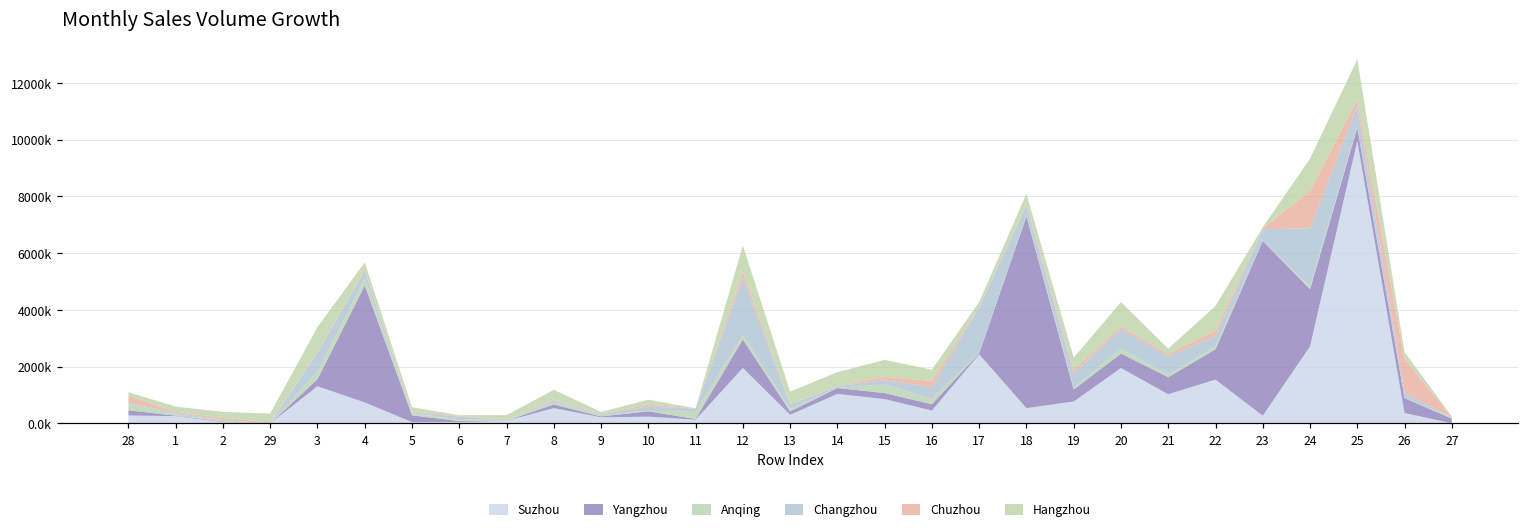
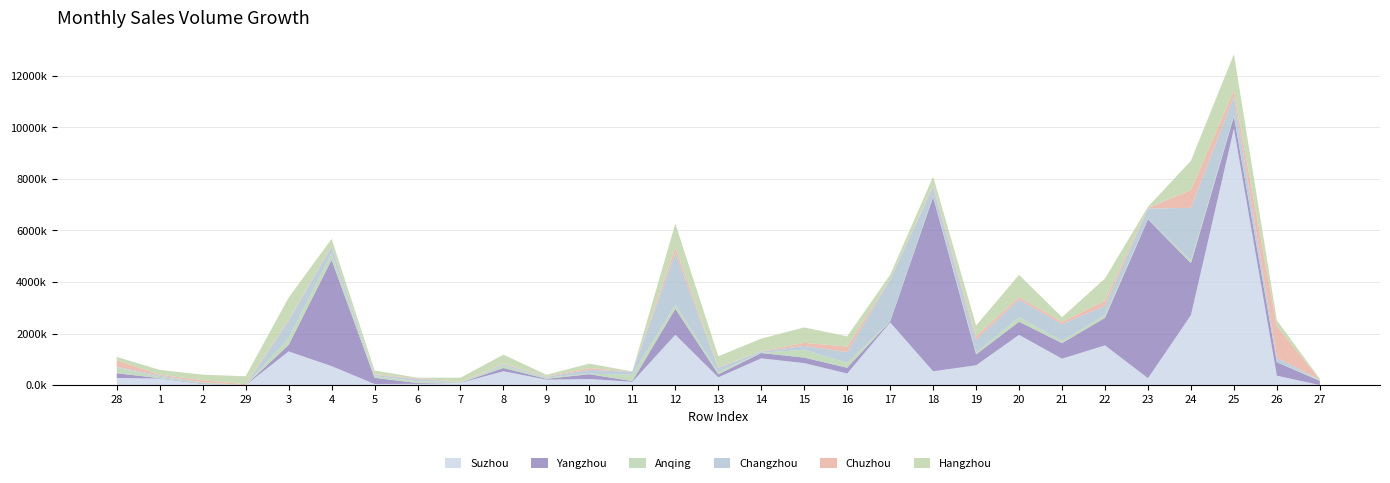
  {
    "Yangzhou": {
      "28": 200000,
      "3": 200000,
      "4": 4100000,
      "12": 1000000,
      "15": 200000,
      "16": 200000,
      "20": 500000,
      "22": 1100000
    },
    "Chuzhou": {
      "28": 200000,
      "12": 200000,
      "15": 100000,
      "16": 200000,
      "19": 100000,
      "20": 100000,
      "22": 200000,
-     "24": 1300000,
+     "24": 700000,
      "25": 200000,
      "26": 1200000
    }
  }
